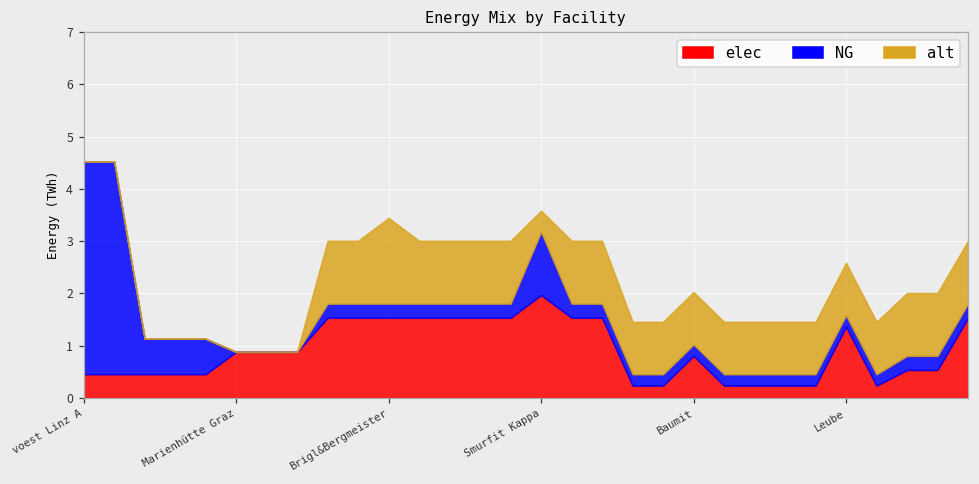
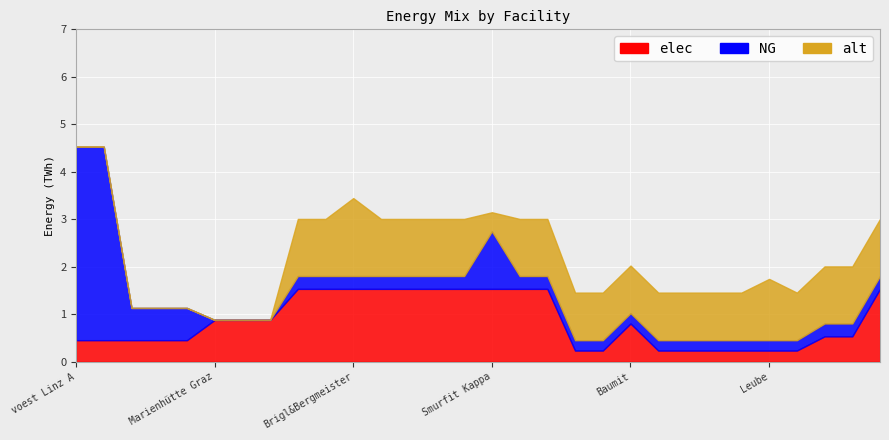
  {
    "elec": {
      "voest Linz A": 0.5,
      "Brigl&Bergmeister": 1.5,
-     "Smurfit Kappa": 2.0,
+     "Smurfit Kappa": 1.5,
      "Baumit": 0.8,
-     "Leube": 1.4
+     "Leube": 0.2
    },
    "NG": {
      "Brigl&Bergmeister": 0.3,
      "Smurfit Kappa": 1.2,
      "Baumit": 0.2,
      "Leube": 0.2
    },
    "alt": {
      "Brigl&Bergmeister": 1.6,
      "Smurfit Kappa": 0.4,
      "Baumit": 1.0,
-     "Leube": 1.0
+     "Leube": 1.3
    }
  }
